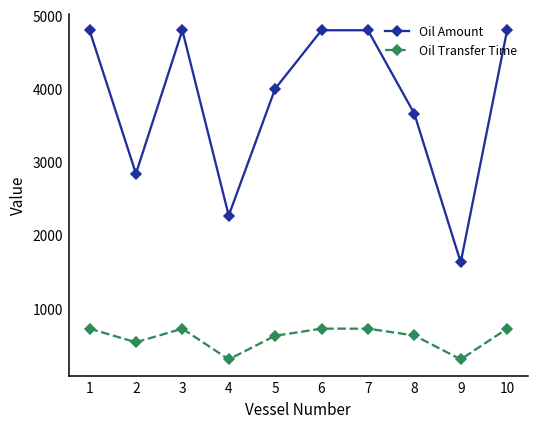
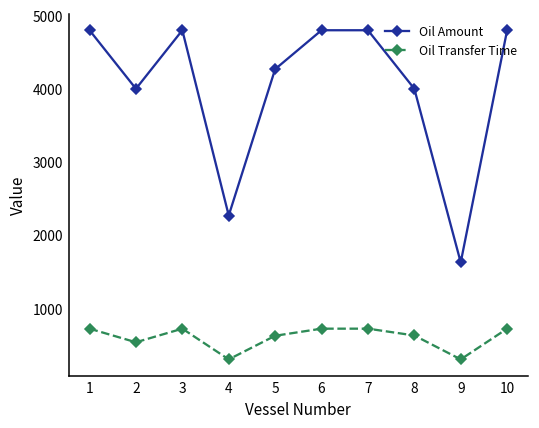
  {
    "Oil Amount": {
      "1": 4800,
-     "2": 2800,
+     "2": 4000,
      "3": 4800,
      "4": 2300,
-     "5": 4000,
+     "5": 4300,
      "6": 4800,
      "7": 4800,
-     "8": 3700,
+     "8": 4000,
      "9": 1600,
      "10": 4800
    },
    "Oil Transfer Time": {
      "1": 700,
      "2": 500,
      "3": 700,
      "4": 300,
      "5": 600,
      "6": 700,
      "7": 700,
      "8": 600,
      "9": 300,
      "10": 700
    }
  }
